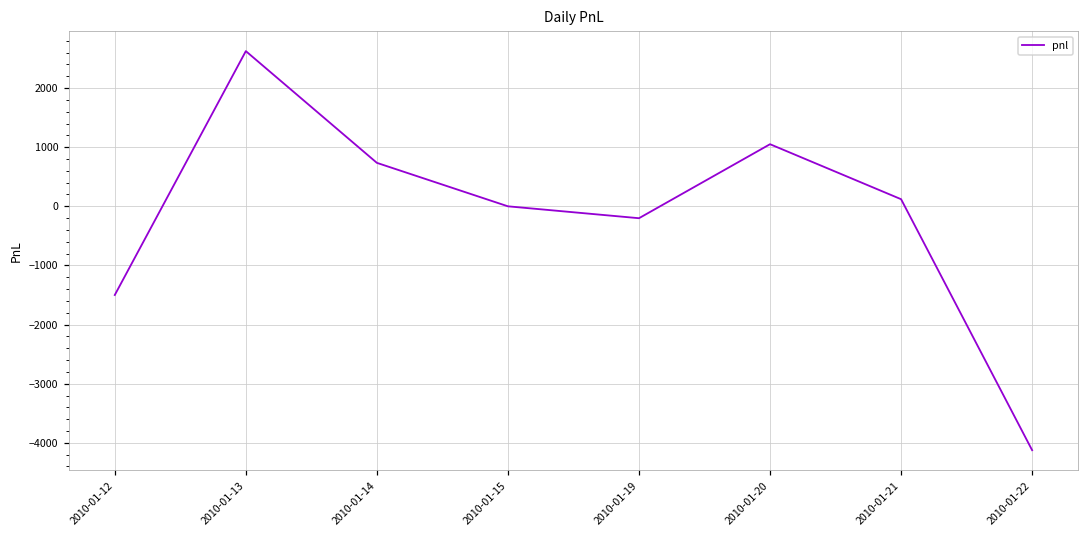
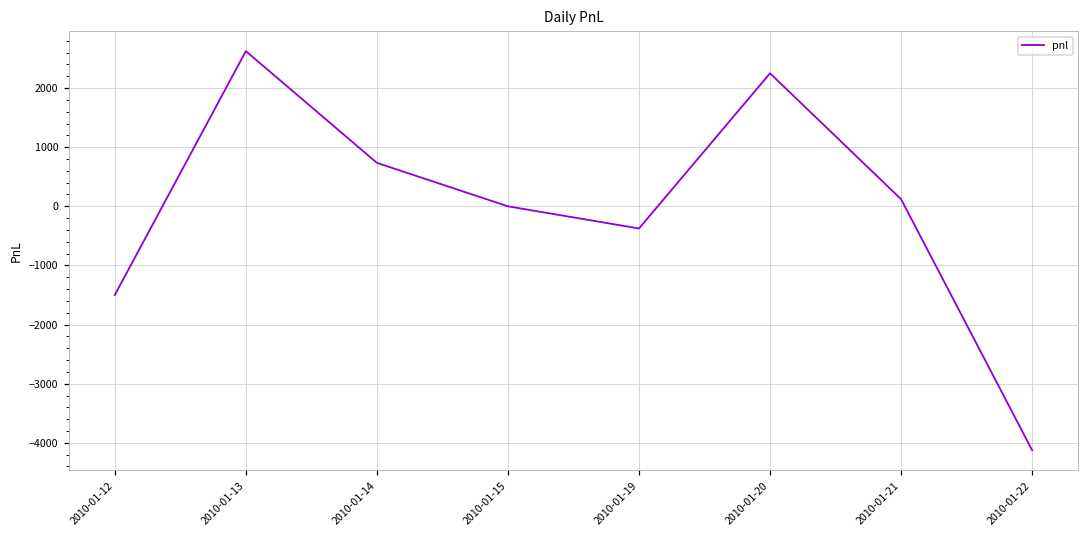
  {
    "2010-01-12": -1500,
    "2010-01-13": 2600,
    "2010-01-14": 700,
    "2010-01-15": 0,
-   "2010-01-19": -200,
-   "2010-01-20": 1100,
+   "2010-01-19": -400,
+   "2010-01-20": 2300,
    "2010-01-21": 100,
    "2010-01-22": -4100
  }
